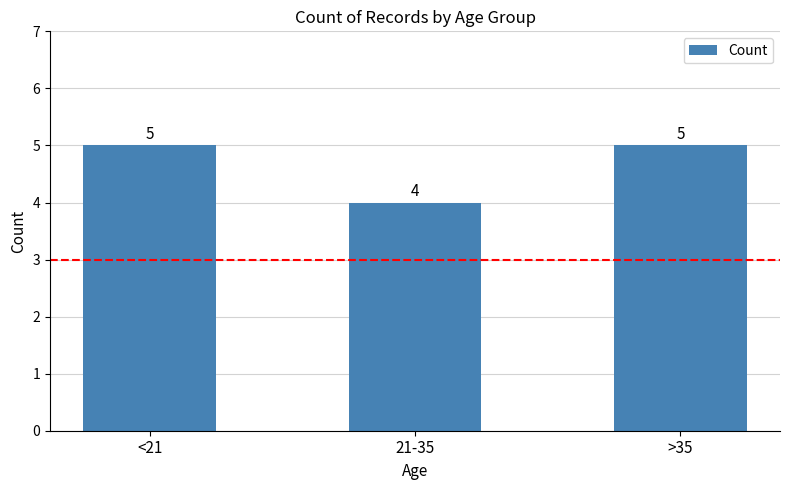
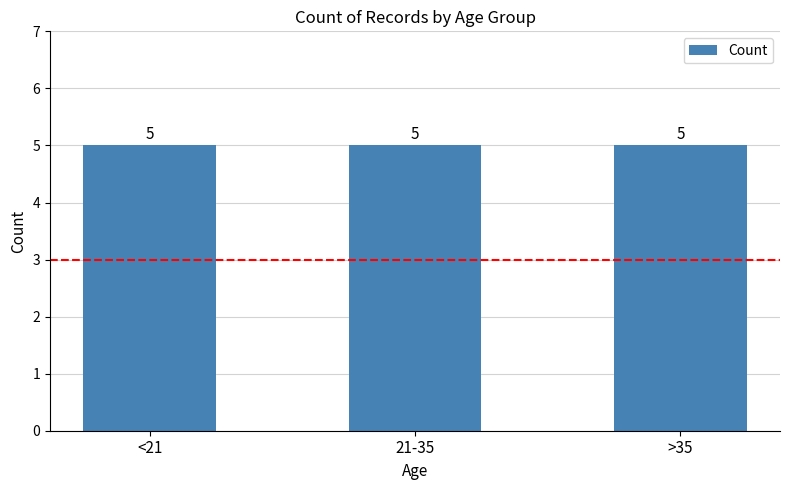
  {
    "<21": 5,
-   "21-35": 4,
+   "21-35": 5,
    ">35": 5
  }
